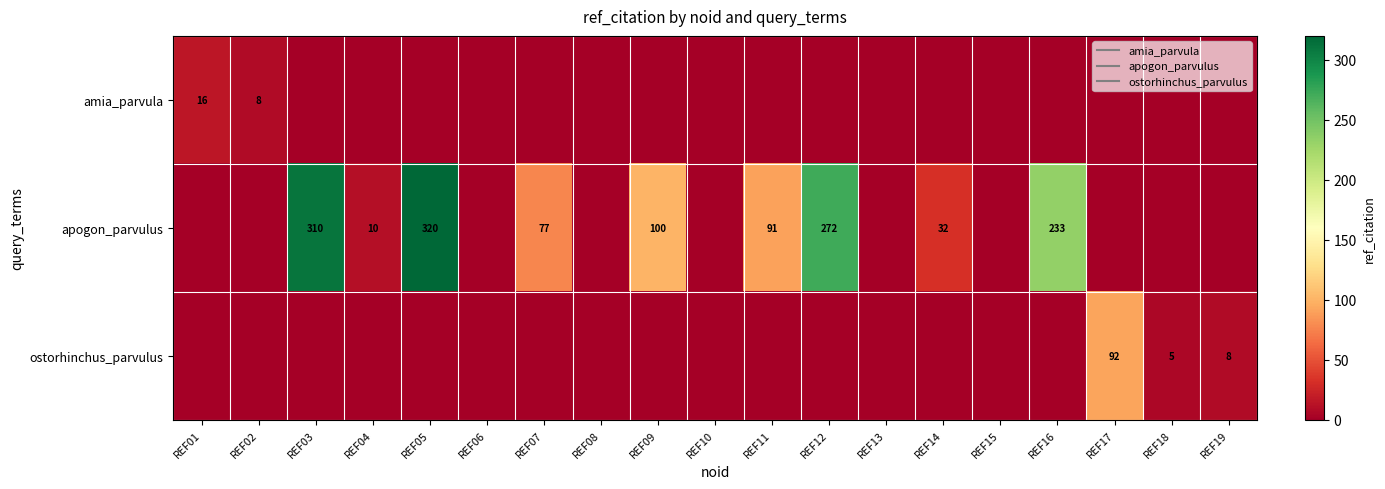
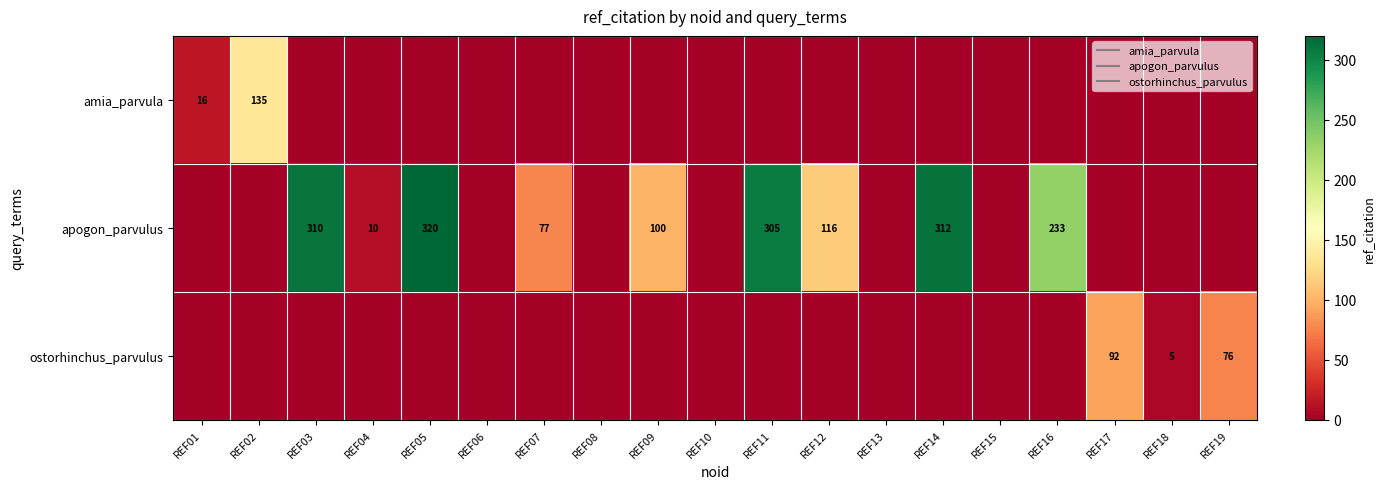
  {
    "amia_parvula": {
      "REF01": 16,
-     "REF02": 8
+     "REF02": 135
    },
    "apogon_parvulus": {
      "REF03": 310,
      "REF04": 10,
      "REF05": 320,
      "REF07": 77,
      "REF09": 100,
-     "REF11": 91,
-     "REF12": 272,
-     "REF14": 32,
+     "REF11": 305,
+     "REF12": 116,
+     "REF14": 312,
      "REF16": 233
    },
    "ostorhinchus_parvulus": {
      "REF17": 92,
      "REF18": 5,
-     "REF19": 8
+     "REF19": 76
    }
  }
